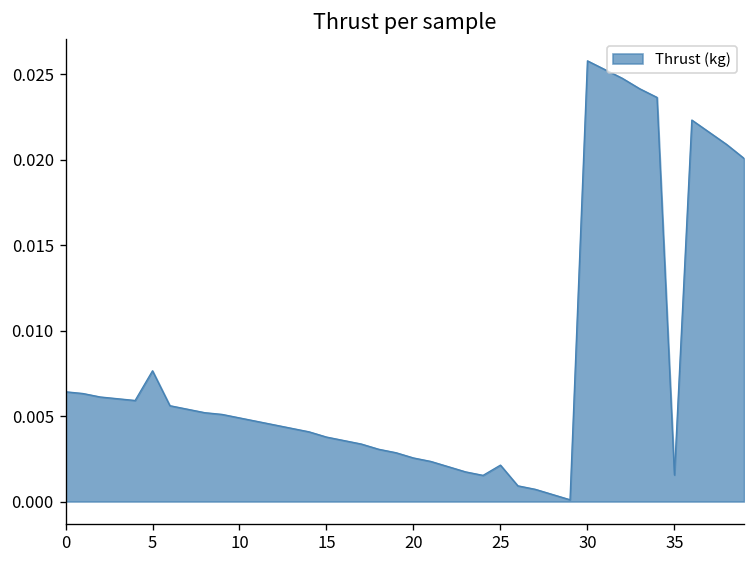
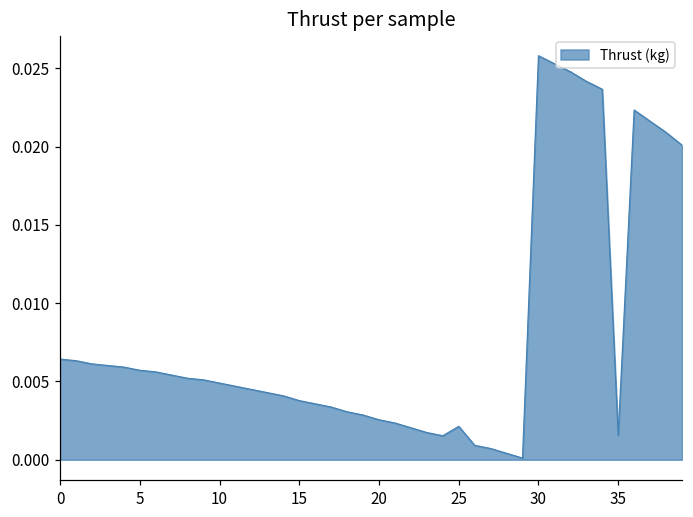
  {
    "0": 0.0064,
-   "5": 0.0077,
+   "5": 0.0057,
    "10": 0.0049,
    "15": 0.0038,
    "20": 0.0025,
    "25": 0.0021,
    "30": 0.0258,
    "35": 0.0016
  }
